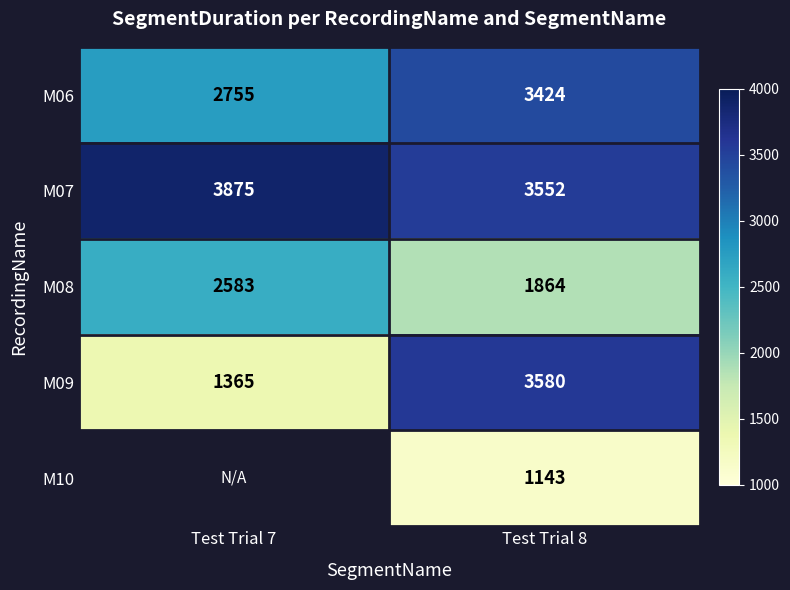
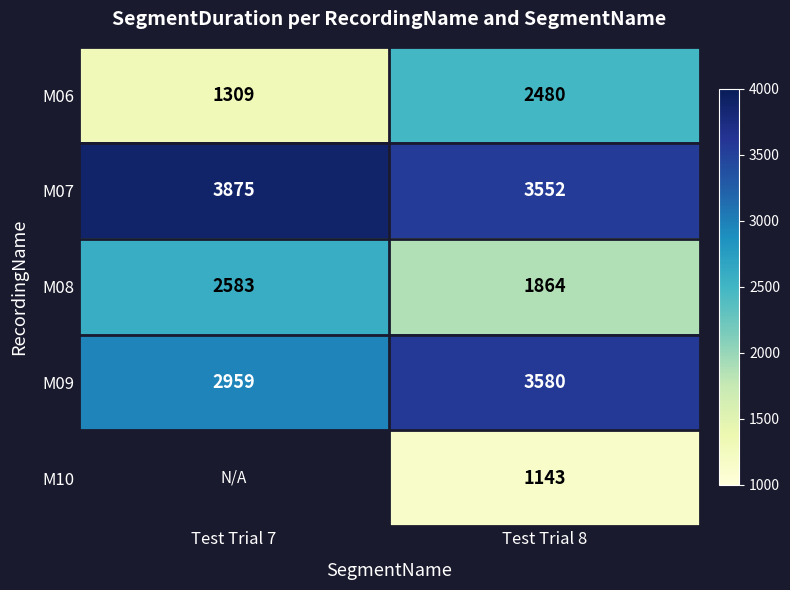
  {
    "M06": {
-     "Test Trial 7": 2755,
-     "Test Trial 8": 3424
+     "Test Trial 7": 1309,
+     "Test Trial 8": 2480
    },
    "M07": {
      "Test Trial 7": 3875,
      "Test Trial 8": 3552
    },
    "M08": {
      "Test Trial 7": 2583,
      "Test Trial 8": 1864
    },
    "M09": {
-     "Test Trial 7": 1365,
+     "Test Trial 7": 2959,
      "Test Trial 8": 3580
    },
    "M10": {
      "Test Trial 8": 1143
    }
  }
